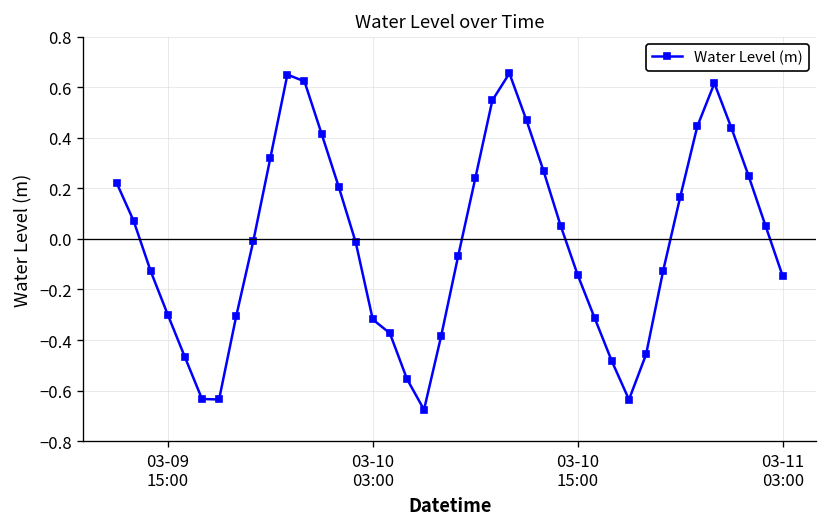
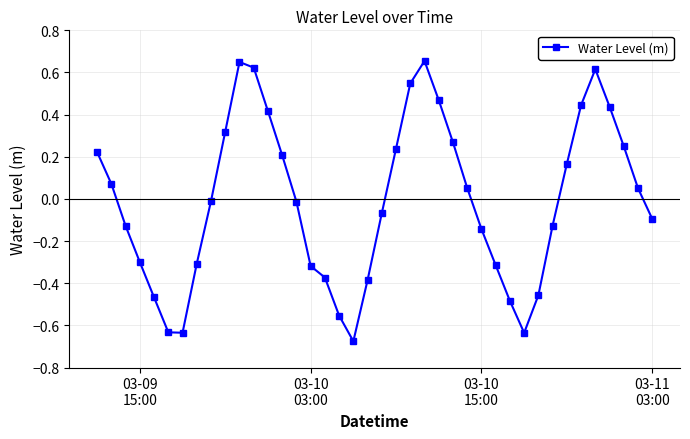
  {
    "03-09 15:00": -0.30,
    "03-10 03:00": -0.32,
    "03-10 15:00": -0.14,
-   "03-11 03:00": -0.15
+   "03-11 03:00": -0.09
  }
